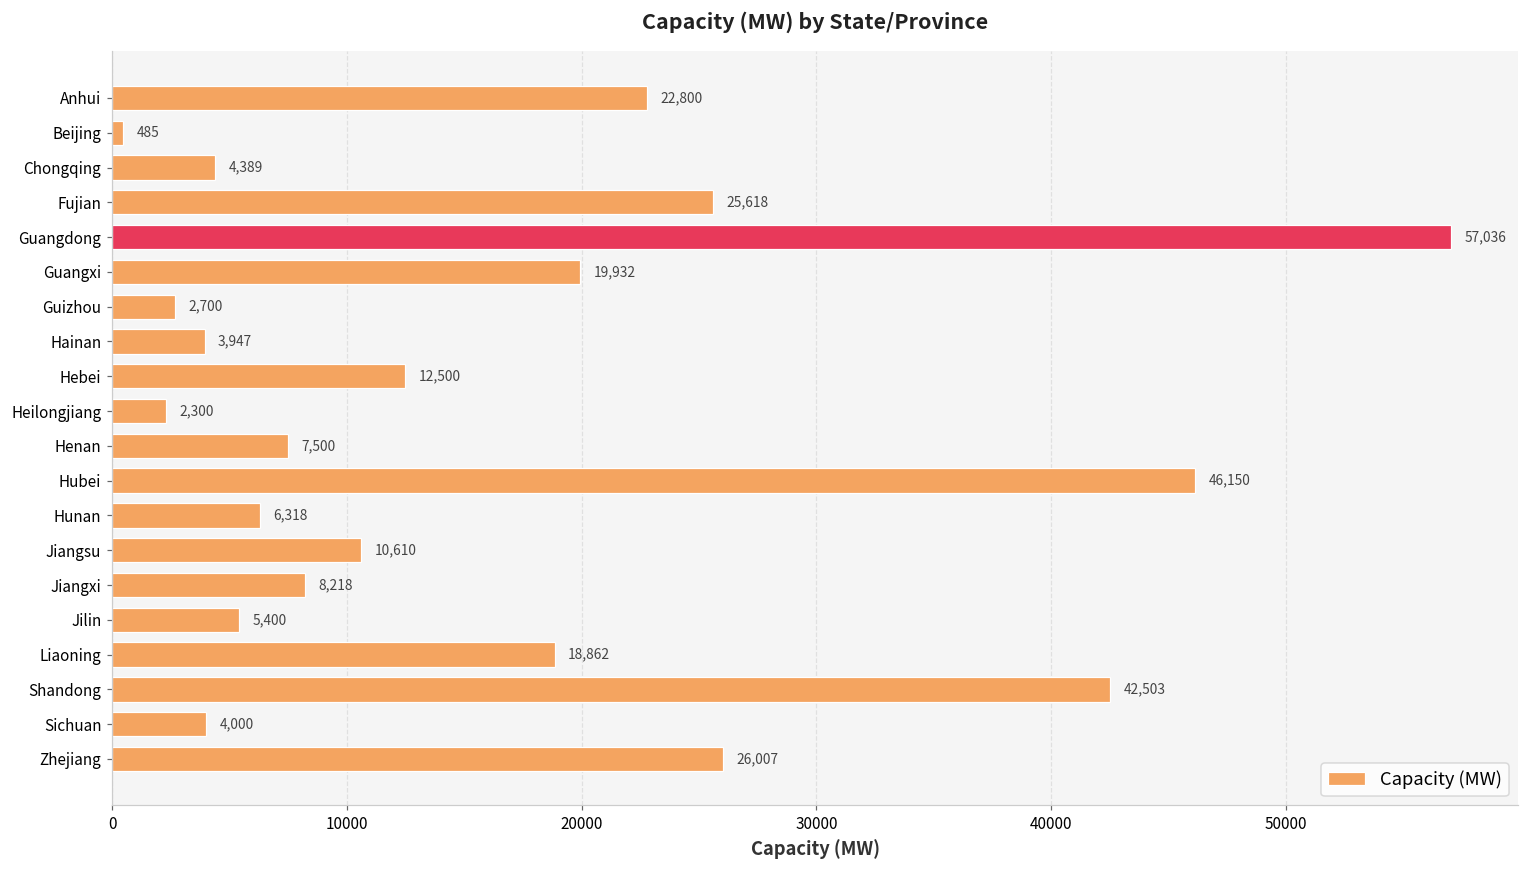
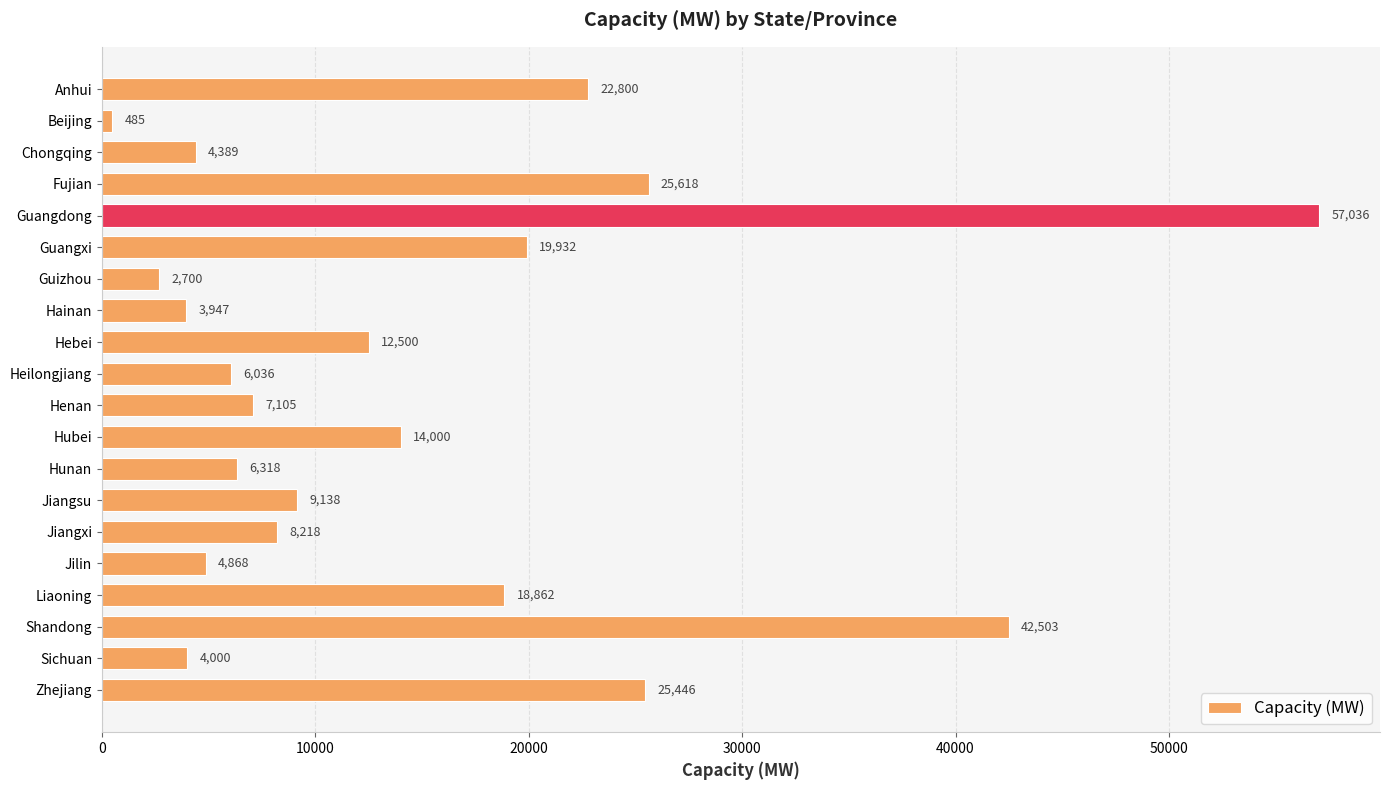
  {
    "Anhui": "22,800",
    "Beijing": "485",
    "Chongqing": "4,389",
    "Fujian": "25,618",
    "Guangdong": "57,036",
    "Guangxi": "19,932",
    "Guizhou": "2,700",
    "Hainan": "3,947",
    "Hebei": "12,500",
-   "Heilongjiang": "2,300",
-   "Henan": "7,500",
-   "Hubei": "46,150",
+   "Heilongjiang": "6,036",
+   "Henan": "7,105",
+   "Hubei": "14,000",
    "Hunan": "6,318",
-   "Jiangsu": "10,610",
+   "Jiangsu": "9,138",
    "Jiangxi": "8,218",
-   "Jilin": "5,400",
+   "Jilin": "4,868",
    "Liaoning": "18,862",
    "Shandong": "42,503",
    "Sichuan": "4,000",
-   "Zhejiang": "26,007"
+   "Zhejiang": "25,446"
  }
